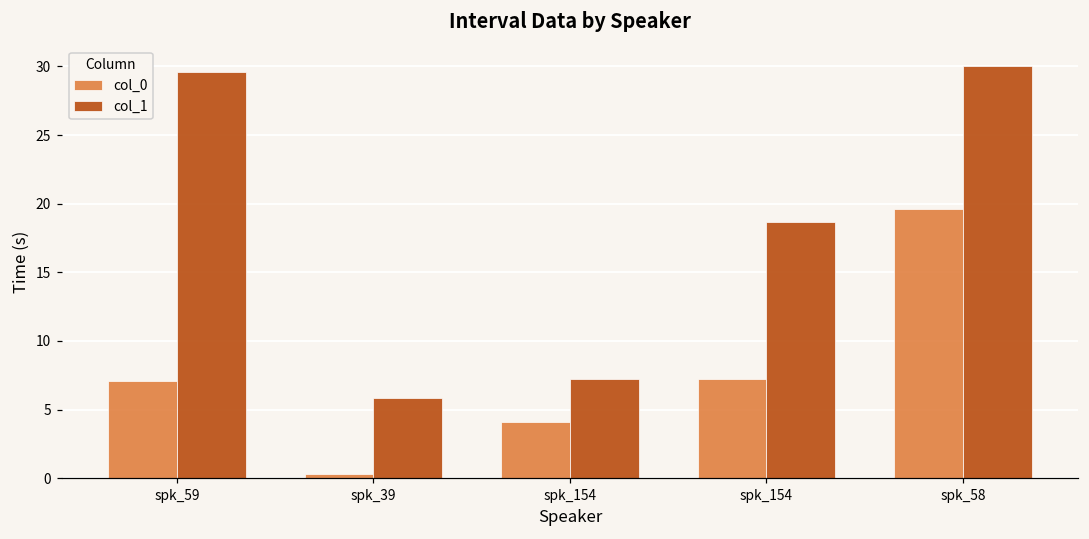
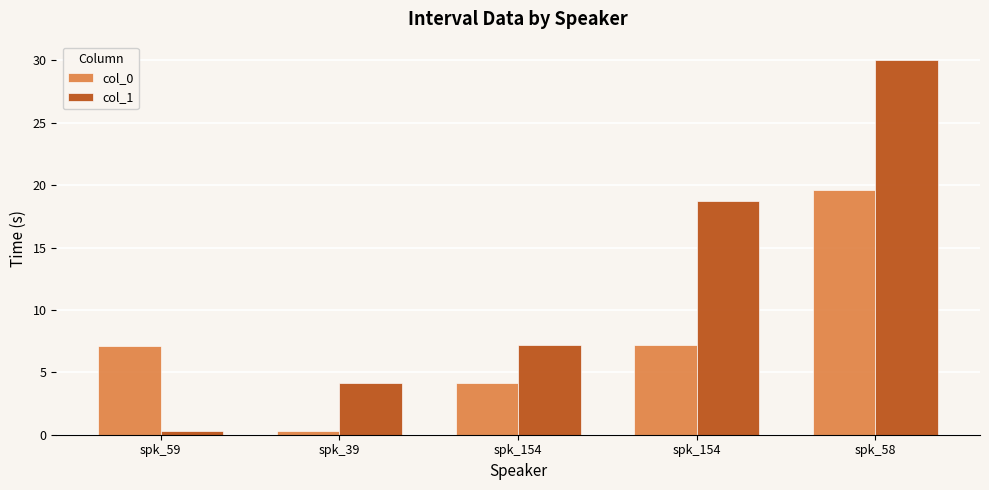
  {
    "col_0": {
      "spk_59": 7.1,
      "spk_39": 0.3,
      "spk_58": 19.6
    },
    "col_1": {
-     "spk_59": 29.6,
-     "spk_39": 5.8,
+     "spk_59": 0.3,
+     "spk_39": 4.1,
      "spk_58": 30.0
    }
  }
